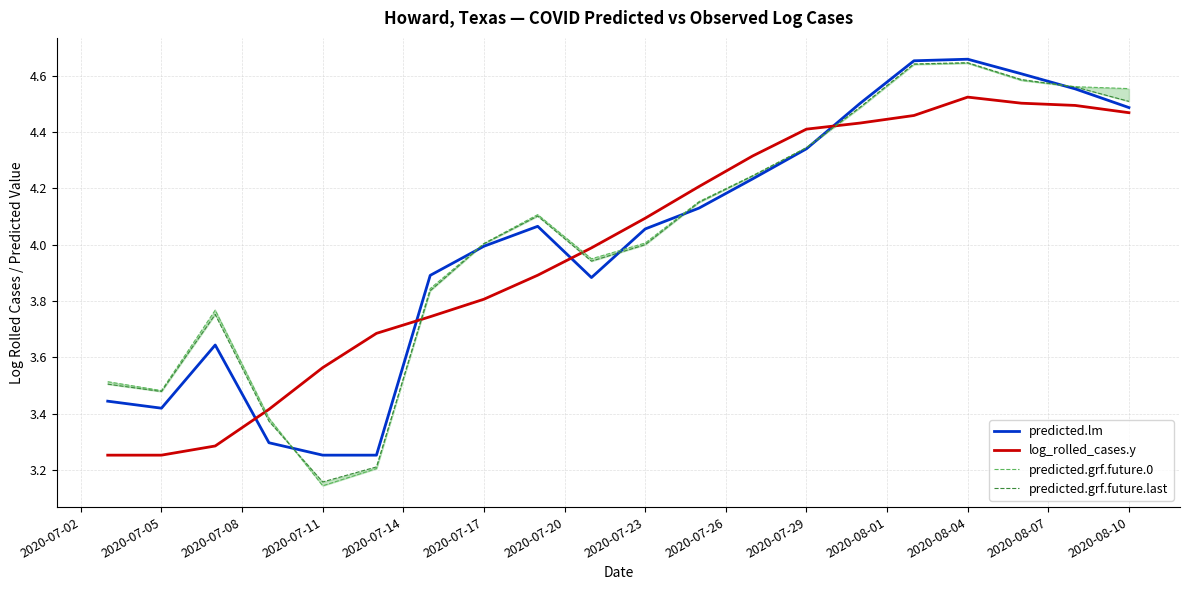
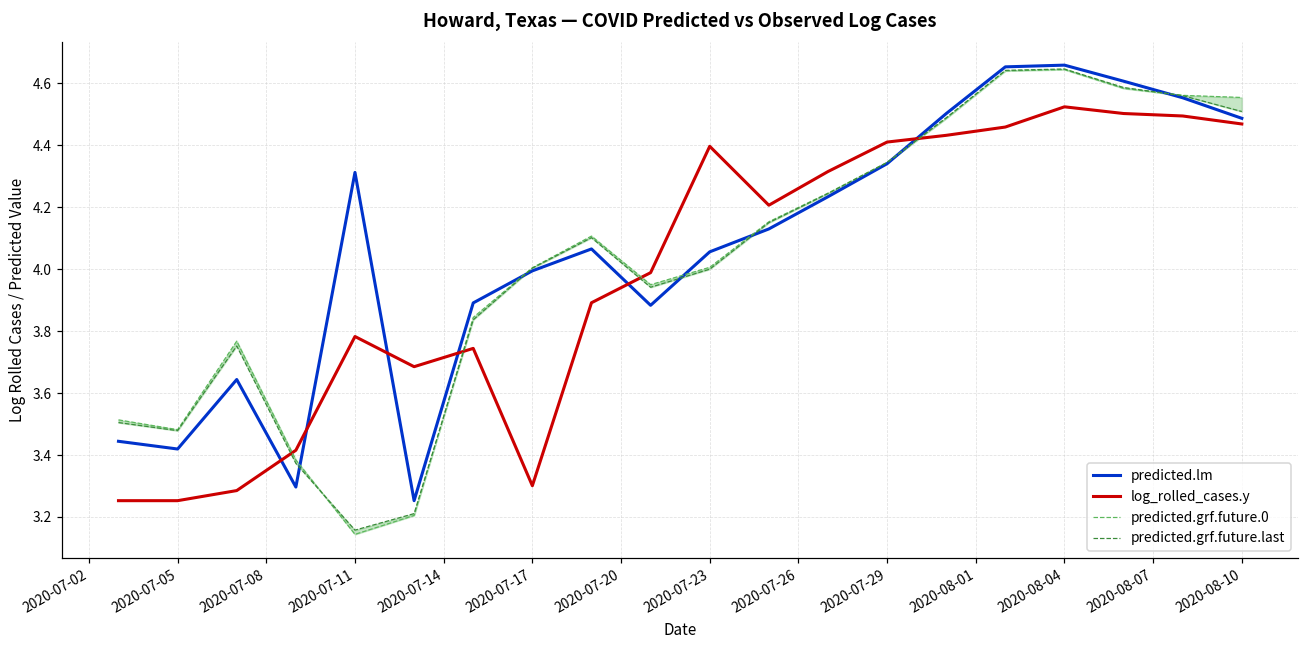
  {
    "predicted.lm": {
      "2020-07-05": 3.42,
-     "2020-07-11": 3.25,
+     "2020-07-11": 4.31,
      "2020-07-23": 4.06,
      "2020-08-04": 4.66,
      "2020-08-10": 4.49
    },
    "log_rolled_cases.y": {
      "2020-07-05": 3.25,
-     "2020-07-11": 3.56,
-     "2020-07-17": 3.81,
-     "2020-07-23": 4.09,
+     "2020-07-11": 3.78,
+     "2020-07-17": 3.30,
+     "2020-07-23": 4.40,
      "2020-07-29": 4.41,
      "2020-08-04": 4.52,
      "2020-08-10": 4.47
    },
    "predicted.grf.future.last": {
      "2020-08-10": 4.51
    }
  }
